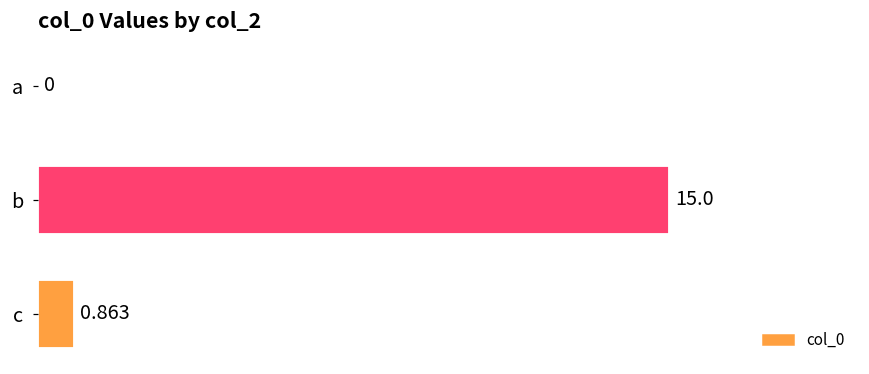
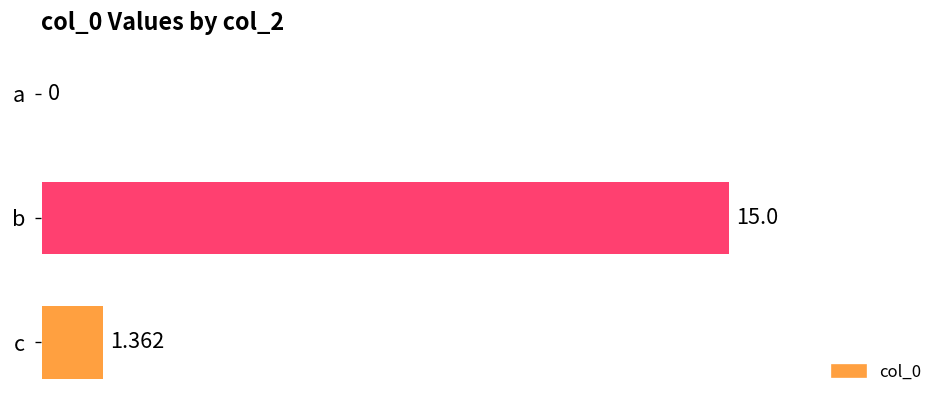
  {
    "a": 0,
    "b": 15.0,
-   "c": 0.863
+   "c": 1.362
  }
